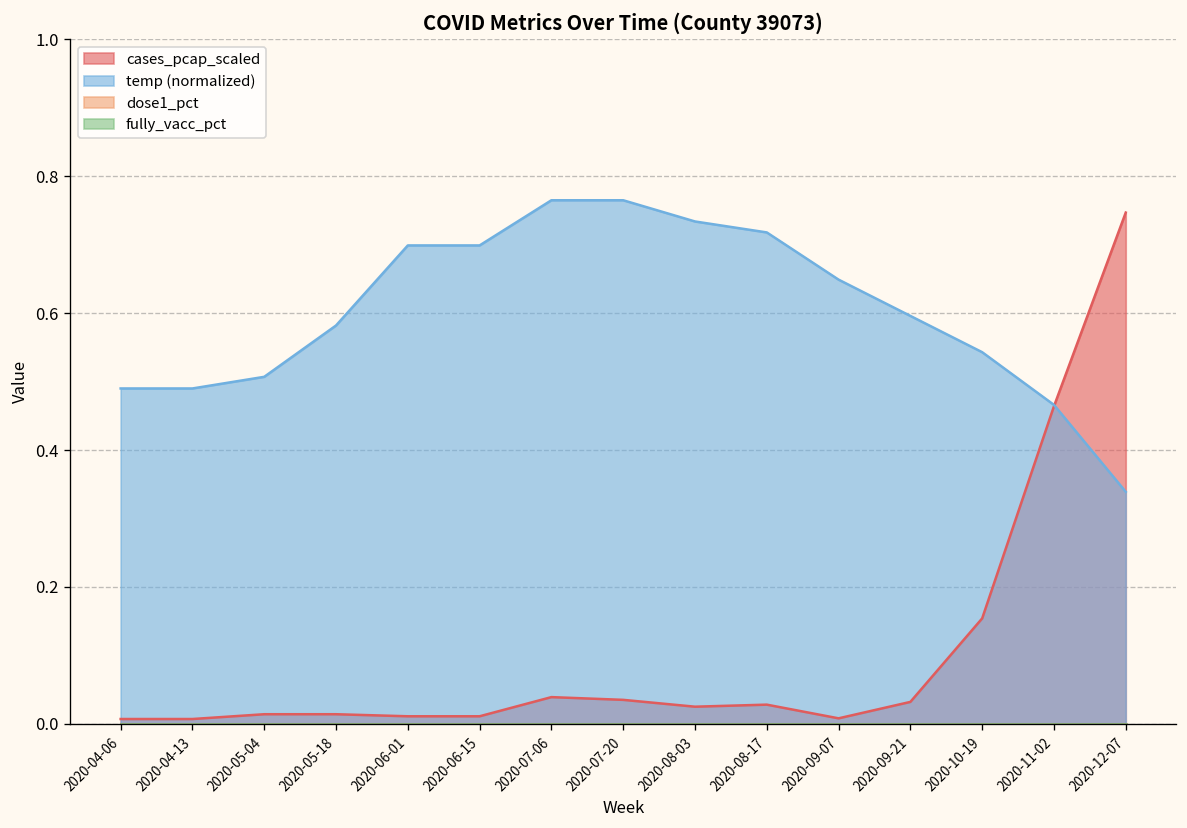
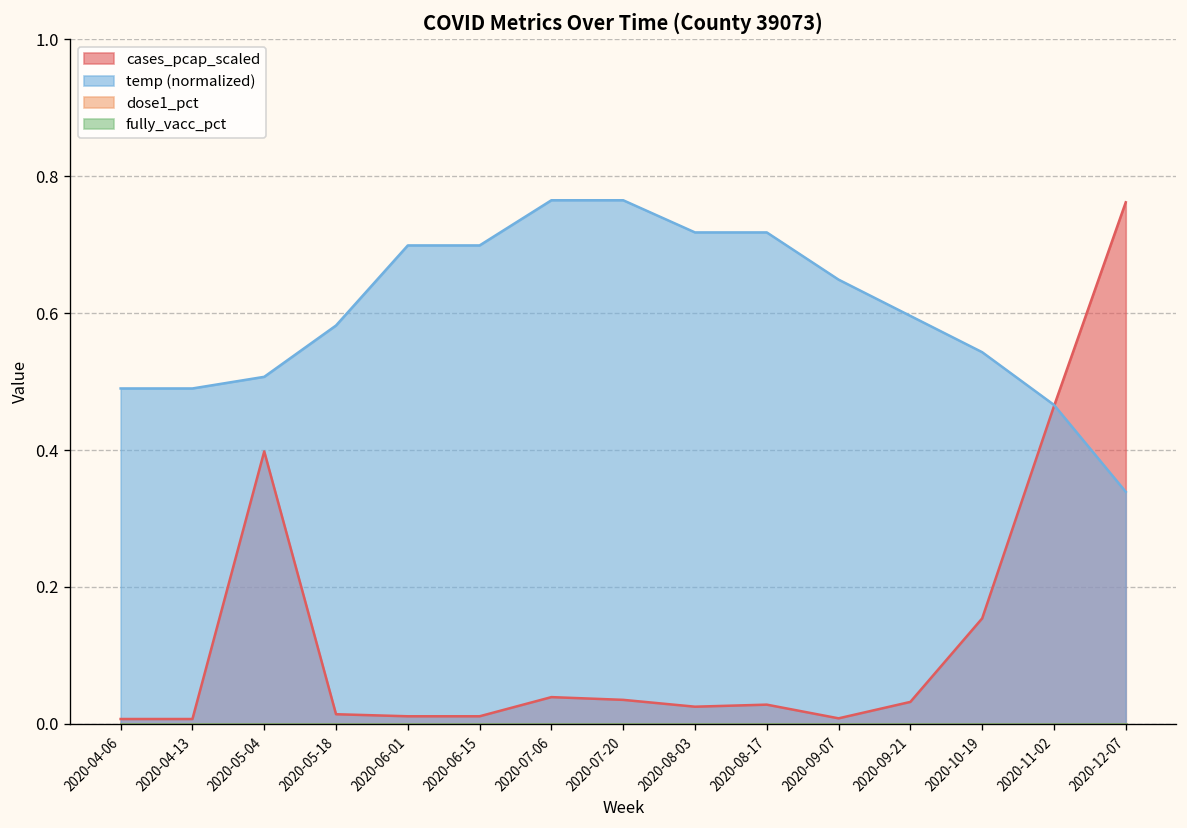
  {
    "cases_pcap_scaled": {
      "2020-04-06": 0.01,
      "2020-04-13": 0.01,
-     "2020-05-04": 0.01,
+     "2020-05-04": 0.40,
      "2020-05-18": 0.01,
      "2020-06-01": 0.01,
      "2020-06-15": 0.01,
      "2020-07-06": 0.04,
      "2020-07-20": 0.04,
      "2020-08-03": 0.03,
      "2020-08-17": 0.03,
      "2020-09-07": 0.01,
      "2020-09-21": 0.03,
      "2020-10-19": 0.15,
-     "2020-12-07": 0.75
+     "2020-12-07": 0.76
    },
    "temp (normalized)": {
      "2020-04-06": 0.49,
      "2020-04-13": 0.49,
      "2020-05-04": 0.51,
      "2020-05-18": 0.58,
      "2020-06-01": 0.70,
      "2020-06-15": 0.70,
      "2020-07-06": 0.77,
      "2020-07-20": 0.77,
-     "2020-08-03": 0.73,
+     "2020-08-03": 0.72,
      "2020-08-17": 0.72,
      "2020-09-07": 0.65,
      "2020-09-21": 0.60,
      "2020-10-19": 0.54,
      "2020-12-07": 0.34
    },
    "fully_vacc_pct": {
      "2020-04-06": 0.00,
      "2020-04-13": 0.00,
      "2020-05-04": 0.00,
      "2020-05-18": 0.00,
      "2020-06-01": 0.00,
      "2020-06-15": 0.00,
      "2020-07-06": 0.00,
      "2020-07-20": 0.00,
      "2020-08-03": 0.00,
      "2020-08-17": 0.00,
      "2020-09-07": 0.00,
      "2020-09-21": 0.00,
      "2020-10-19": 0.00,
      "2020-11-02": 0.00,
      "2020-12-07": 0.00
    }
  }
